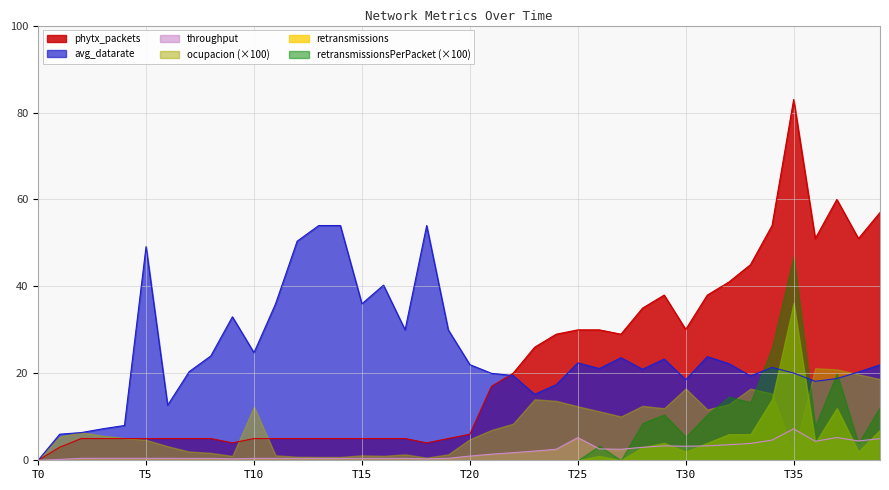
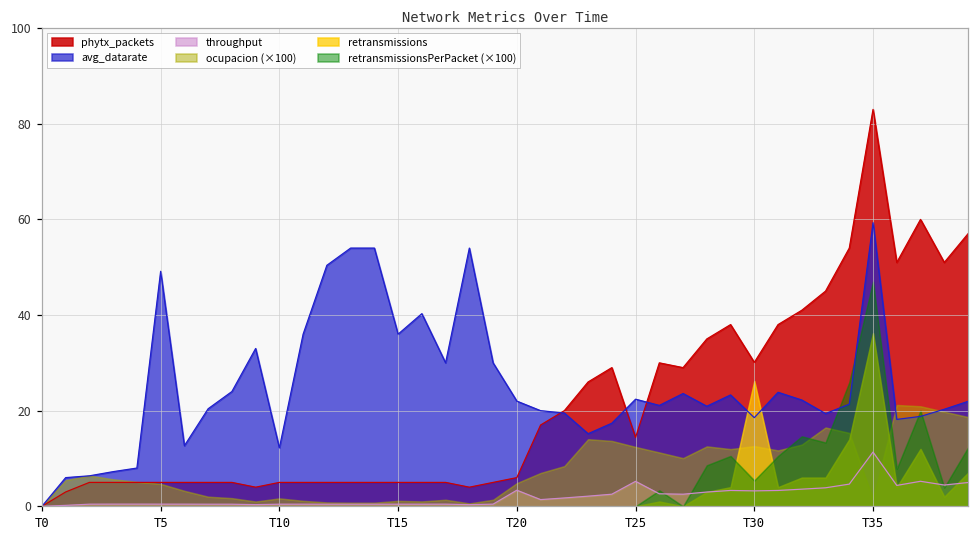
  {
    "phytx_packets": {
      "T10": 5,
      "T15": 5,
      "T20": 6,
-     "T25": 30,
+     "T25": 14,
      "T30": 30,
      "T35": 83
    },
    "avg_datarate": {
      "T5": 49,
-     "T10": 25,
+     "T10": 12,
      "T15": 36,
      "T20": 22,
      "T25": 22,
      "T30": 19,
-     "T35": 20
+     "T35": 59
    },
    "throughput": {
-     "T20": 1,
+     "T20": 3,
      "T25": 5,
      "T30": 3,
-     "T35": 7
+     "T35": 11
    },
    "ocupacion (×100)": {
-     "T10": 12,
+     "T10": 2,
      "T15": 1,
      "T20": 5,
      "T25": 12,
-     "T30": 17,
+     "T30": 13,
      "T35": 2
    },
    "retransmissions": {
-     "T30": 2,
+     "T30": 26,
      "T35": 36
    },
    "retransmissionsPerPacket (×100)": {
      "T30": 5,
      "T35": 47
    }
  }
